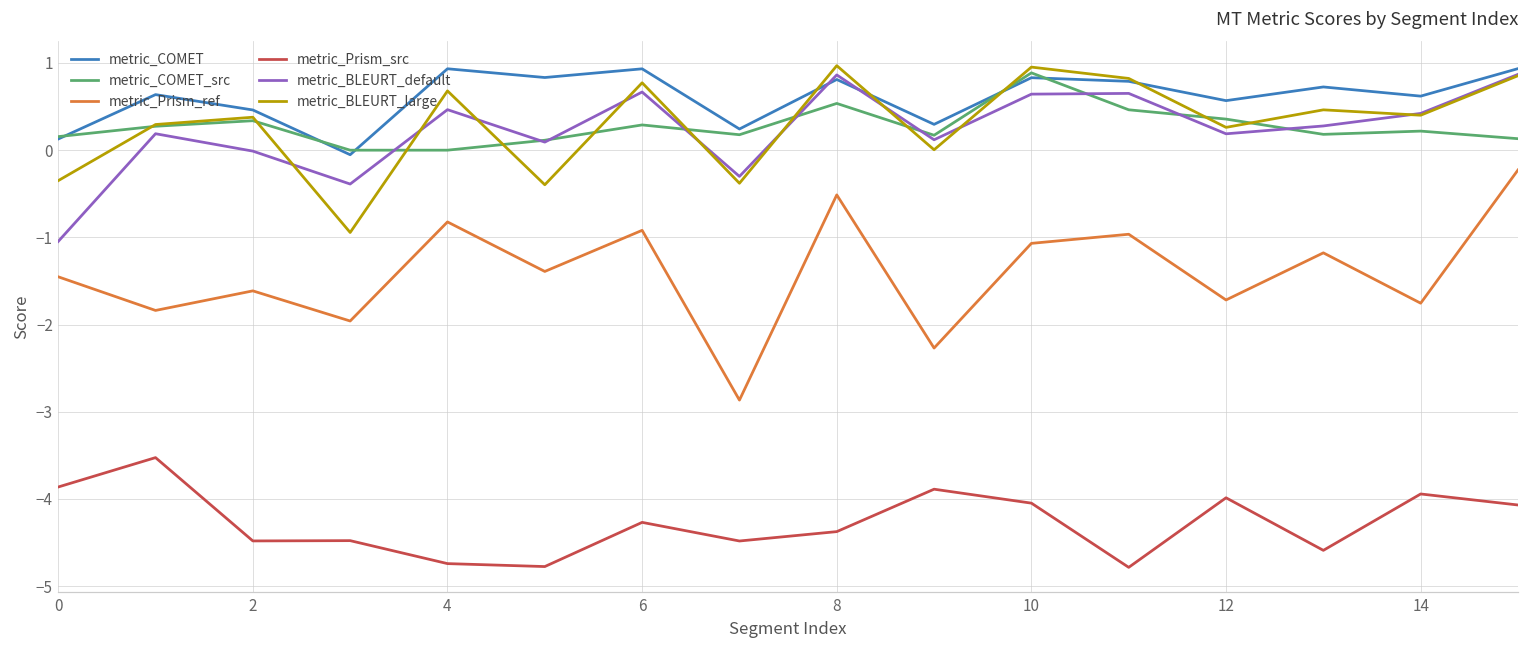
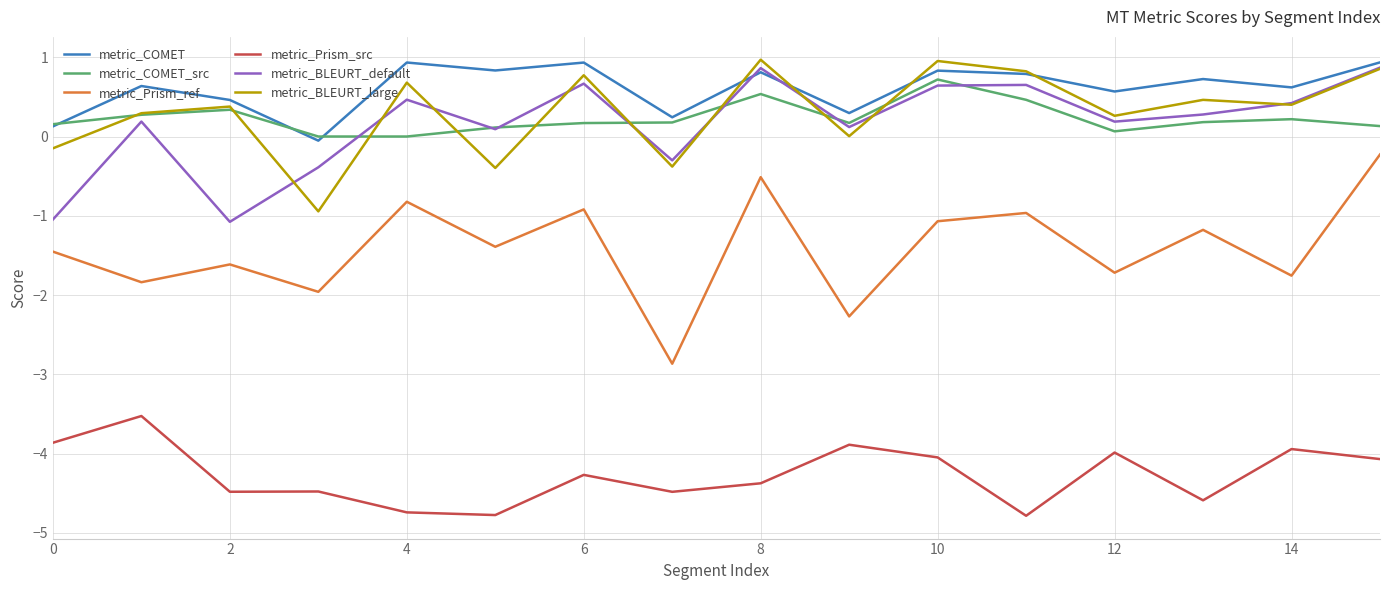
  {
    "metric_COMET": {
      "2": 0.5,
      "4": 0.9,
      "6": 0.9,
      "8": 0.8,
      "10": 0.8,
      "12": 0.6,
      "14": 0.6
    },
    "metric_COMET_src": {
      "2": 0.3,
      "4": 0.0,
-     "6": 0.3,
+     "6": 0.2,
      "8": 0.5,
-     "10": 0.9,
-     "12": 0.4,
+     "10": 0.7,
+     "12": 0.1,
      "14": 0.2
    },
    "metric_BLEURT_default": {
      "0": -1.0,
-     "2": 0.0,
+     "2": -1.1,
      "4": 0.5,
      "6": 0.7,
      "8": 0.9,
      "10": 0.6,
      "12": 0.2
    },
    "metric_BLEURT_large": {
-     "0": -0.3,
+     "0": -0.1,
      "2": 0.4,
      "4": 0.7,
      "6": 0.8,
      "8": 1.0,
      "10": 1.0,
      "12": 0.3
    }
  }
